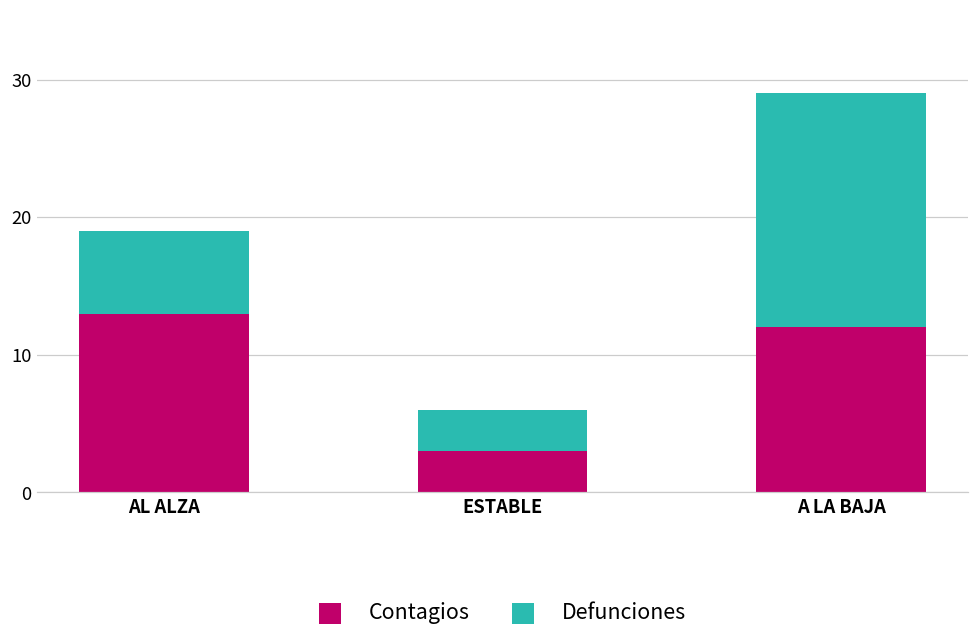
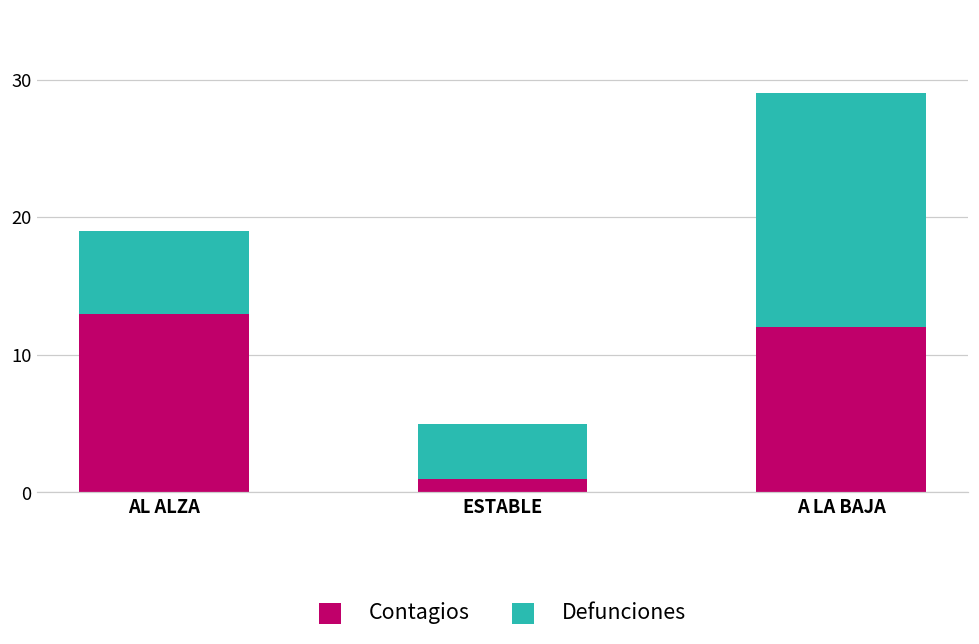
  {
    "Contagios": {
      "AL ALZA": 13,
-     "ESTABLE": 3,
+     "ESTABLE": 1,
      "A LA BAJA": 12
    },
    "Defunciones": {
      "AL ALZA": 6,
-     "ESTABLE": 3,
+     "ESTABLE": 4,
      "A LA BAJA": 17
    }
  }
